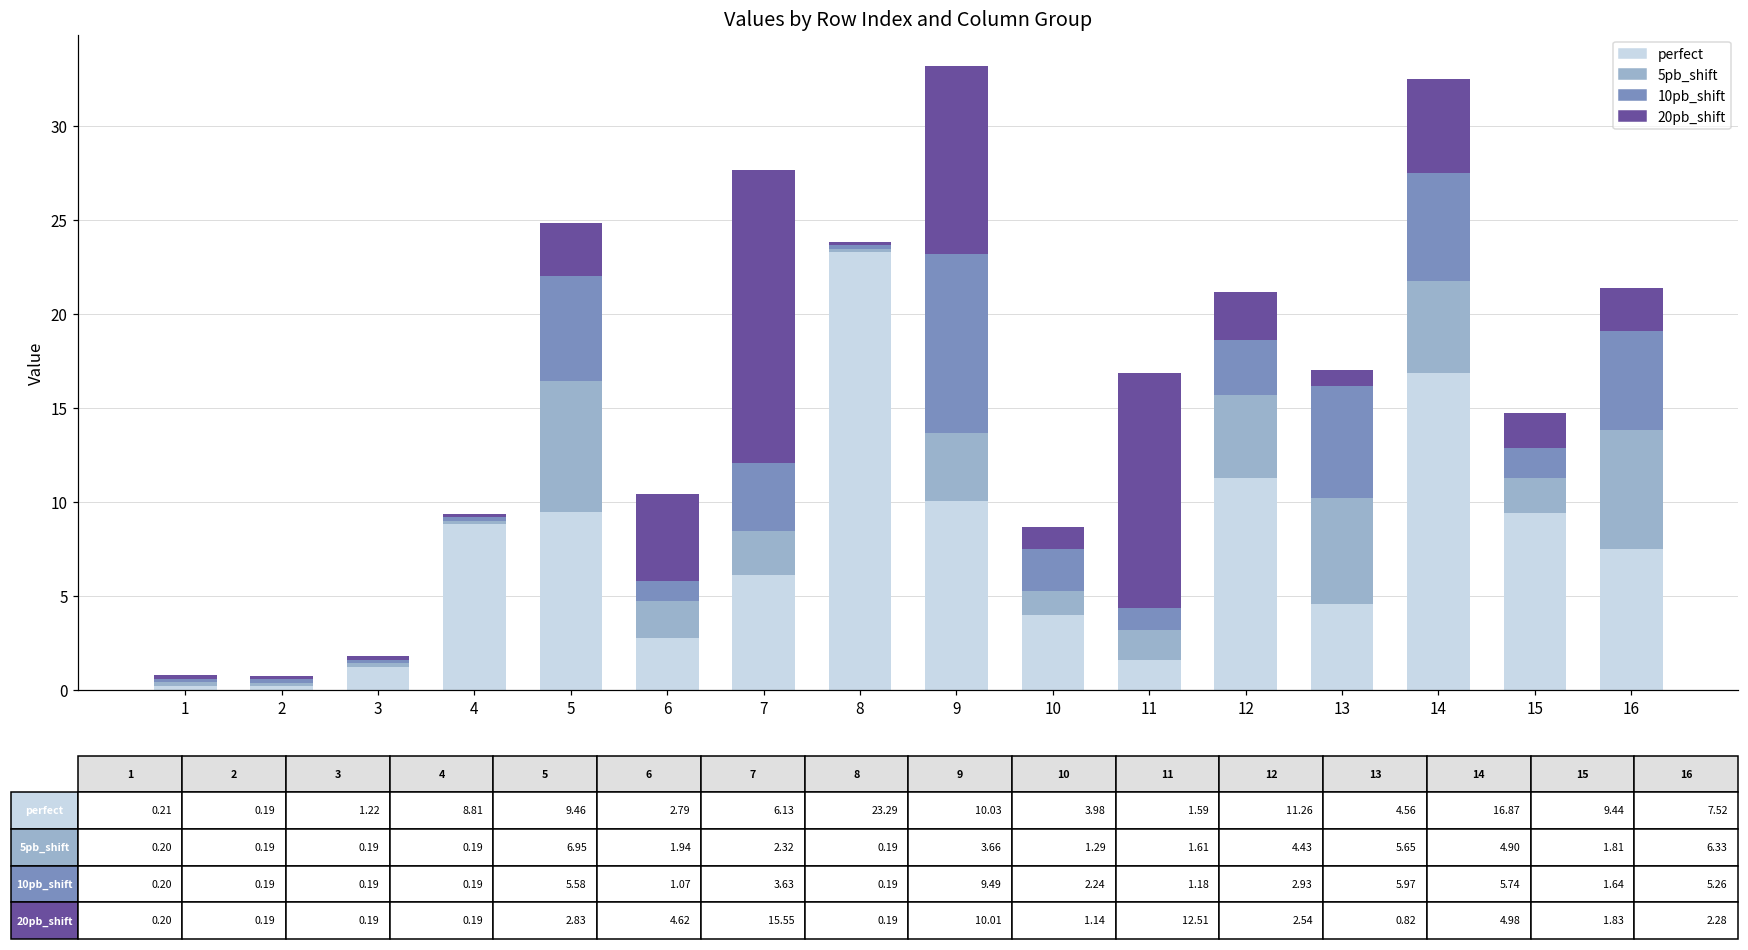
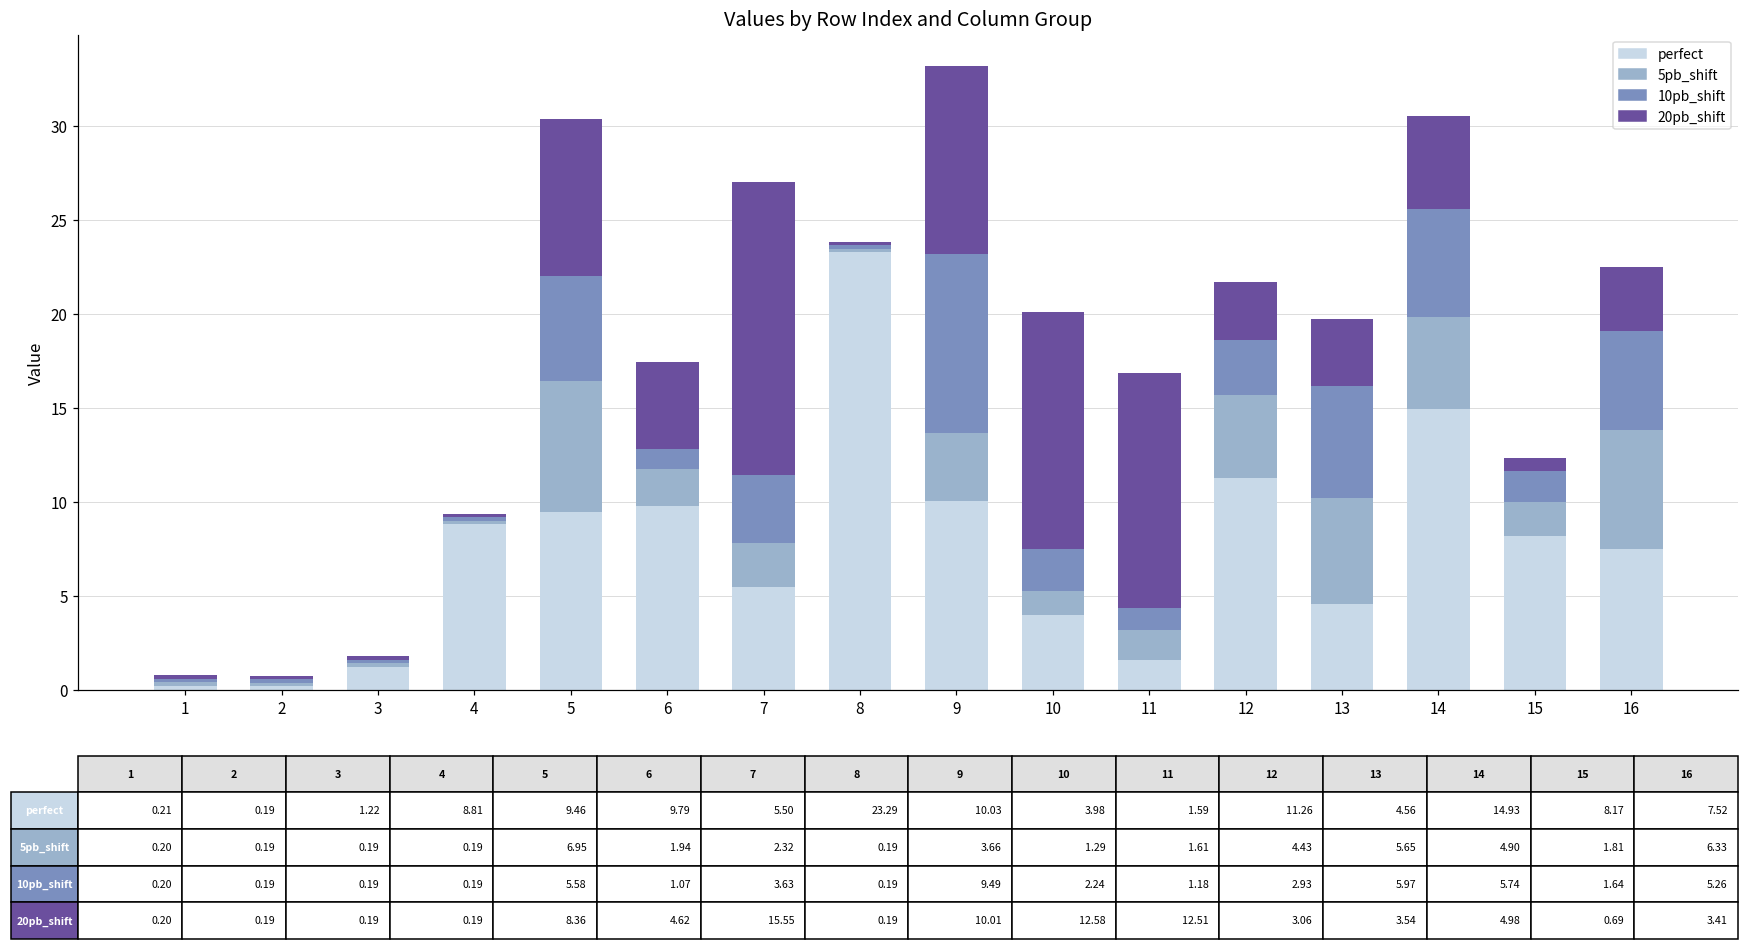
  {
    "perfect": {
-     "6": 2.79,
-     "7": 6.13,
-     "14": 16.87,
-     "15": 9.44
+     "6": 9.79,
+     "7": 5.50,
+     "14": 14.93,
+     "15": 8.17
    },
    "20pb_shift": {
-     "5": 2.83,
-     "10": 1.14,
-     "12": 2.54,
-     "13": 0.82,
-     "15": 1.83,
-     "16": 2.28
+     "5": 8.36,
+     "10": 12.58,
+     "12": 3.06,
+     "13": 3.54,
+     "15": 0.69,
+     "16": 3.41
    }
  }
